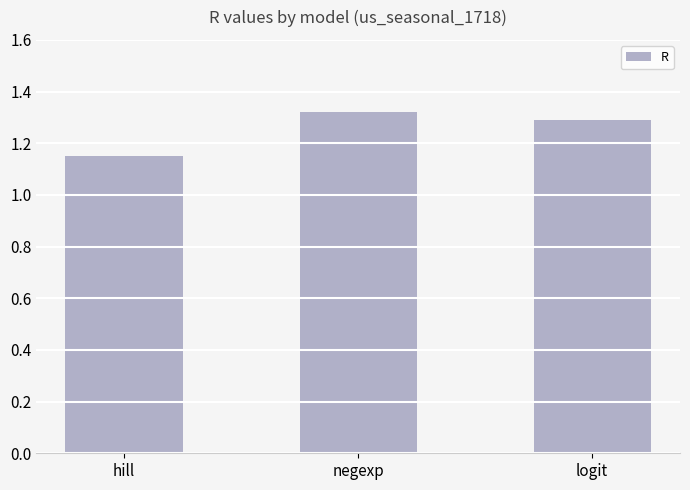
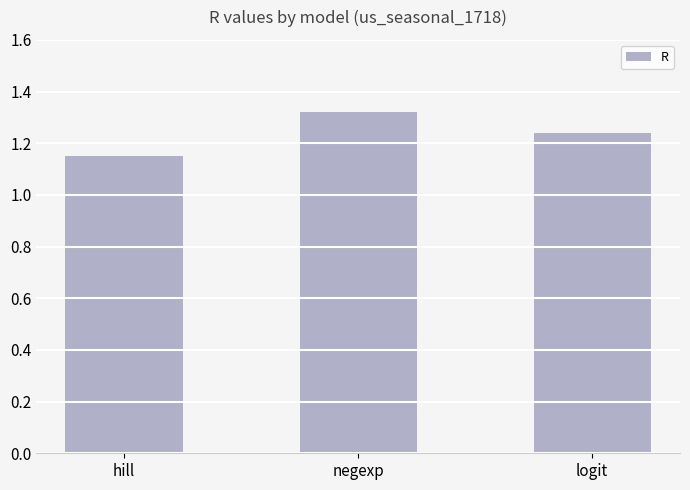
  {
    "hill": 1.15,
    "negexp": 1.32,
-   "logit": 1.29
+   "logit": 1.24
  }
